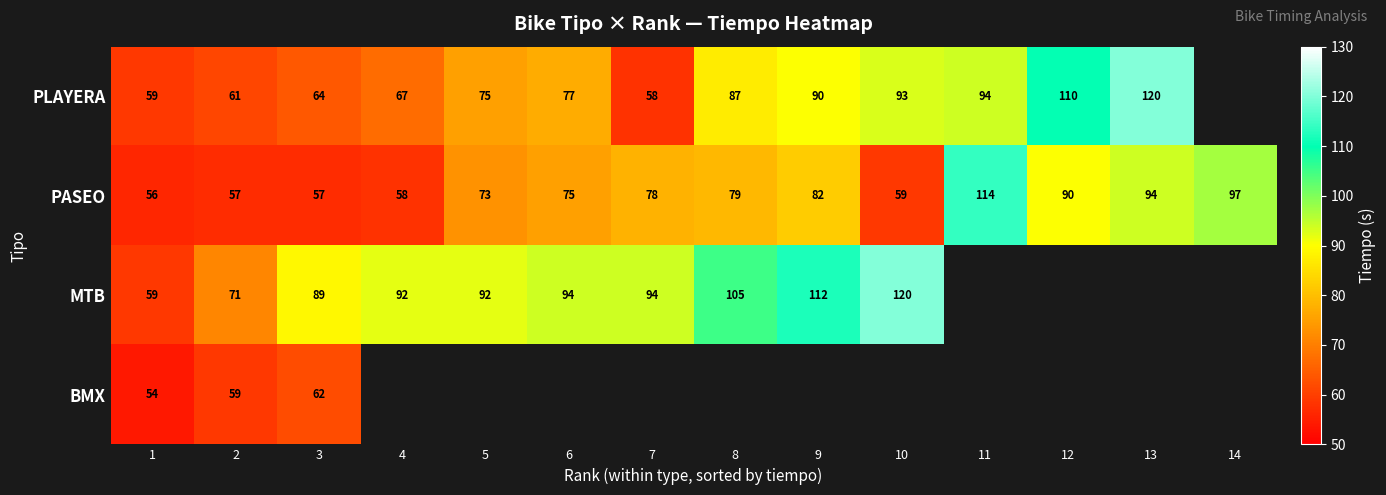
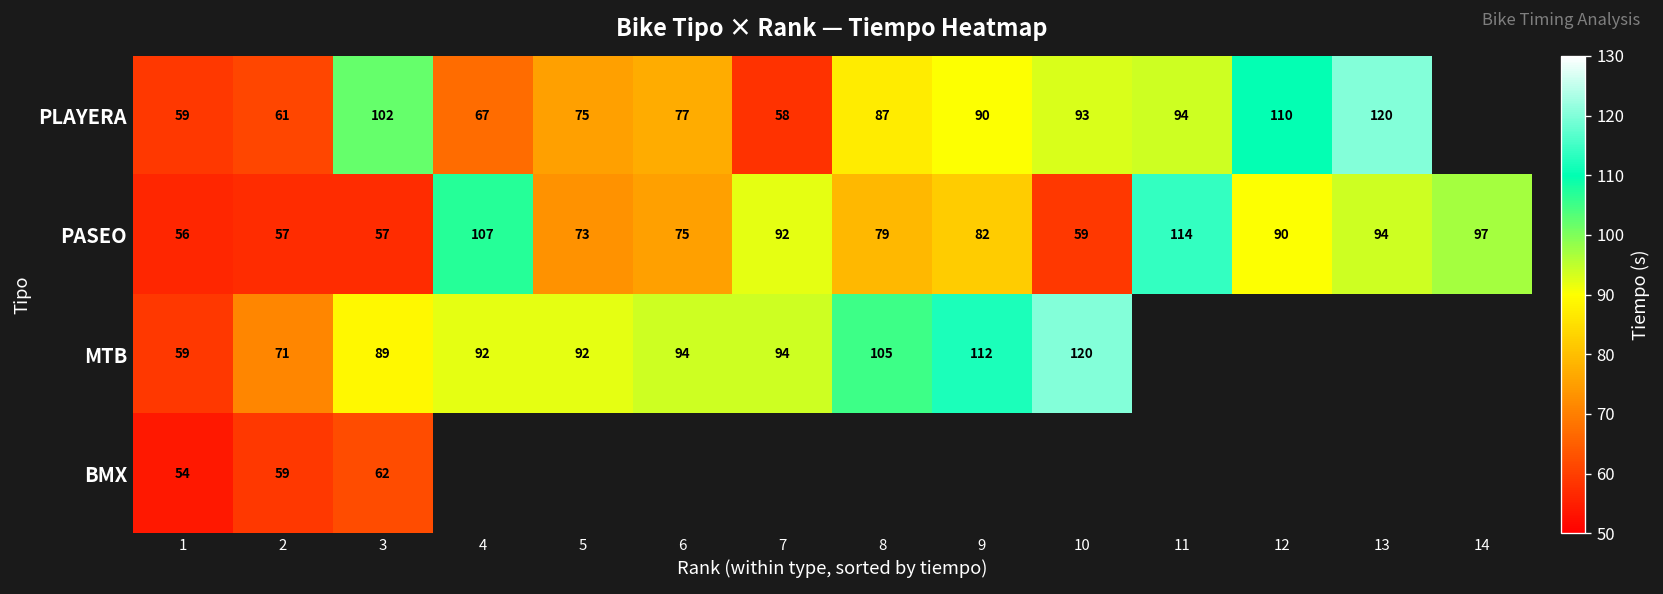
  {
    "PLAYERA": {
      "1": 59,
      "2": 61,
-     "3": 64,
+     "3": 102,
      "4": 67,
      "5": 75,
      "6": 77,
      "7": 58,
      "8": 87,
      "9": 90,
      "10": 93,
      "11": 94,
      "12": 110,
      "13": 120
    },
    "PASEO": {
      "1": 56,
      "2": 57,
      "3": 57,
-     "4": 58,
+     "4": 107,
      "5": 73,
      "6": 75,
-     "7": 78,
+     "7": 92,
      "8": 79,
      "9": 82,
      "10": 59,
      "11": 114,
      "12": 90,
      "13": 94,
      "14": 97
    },
    "MTB": {
      "1": 59,
      "2": 71,
      "3": 89,
      "4": 92,
      "5": 92,
      "6": 94,
      "7": 94,
      "8": 105,
      "9": 112,
      "10": 120
    },
    "BMX": {
      "1": 54,
      "2": 59,
      "3": 62
    }
  }
